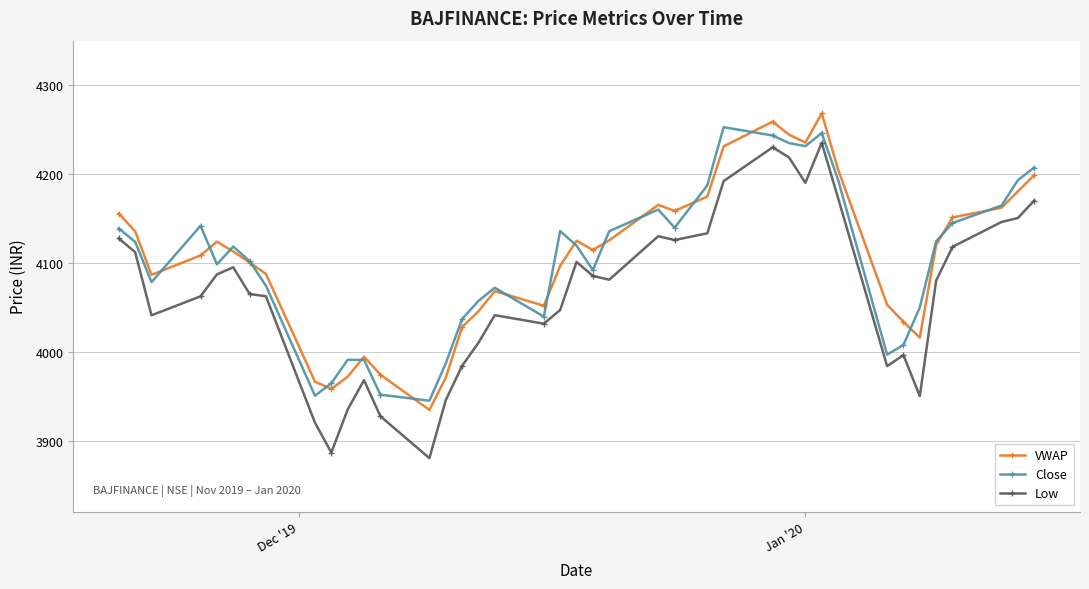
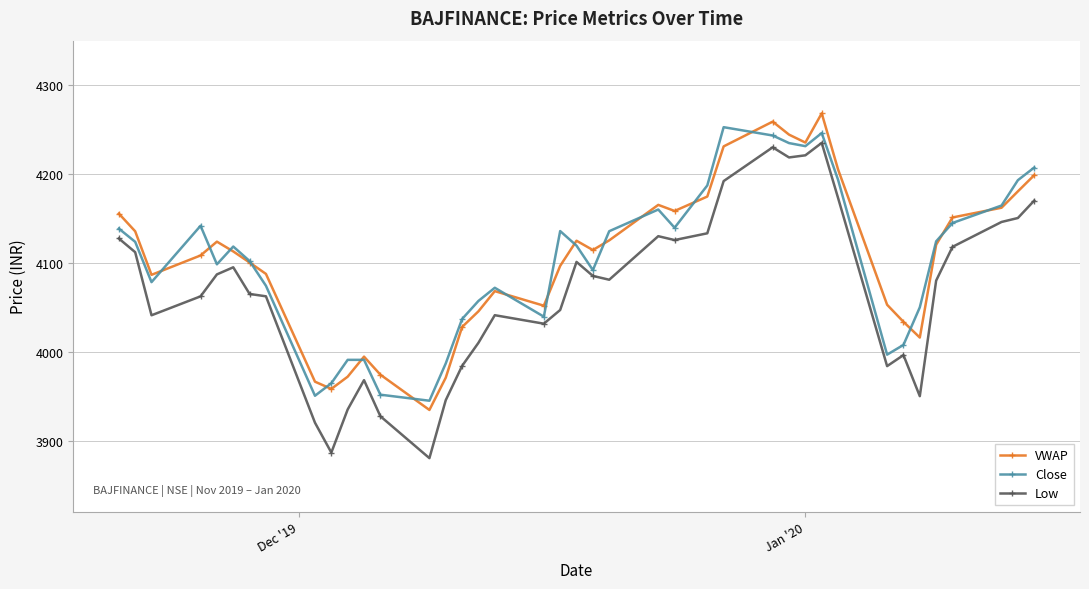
  {
    "VWAP": {
      "Jan '20": 4240
    },
    "Close": {
      "Jan '20": 4230
    },
    "Low": {
-     "Jan '20": 4190
+     "Jan '20": 4220
    }
  }
